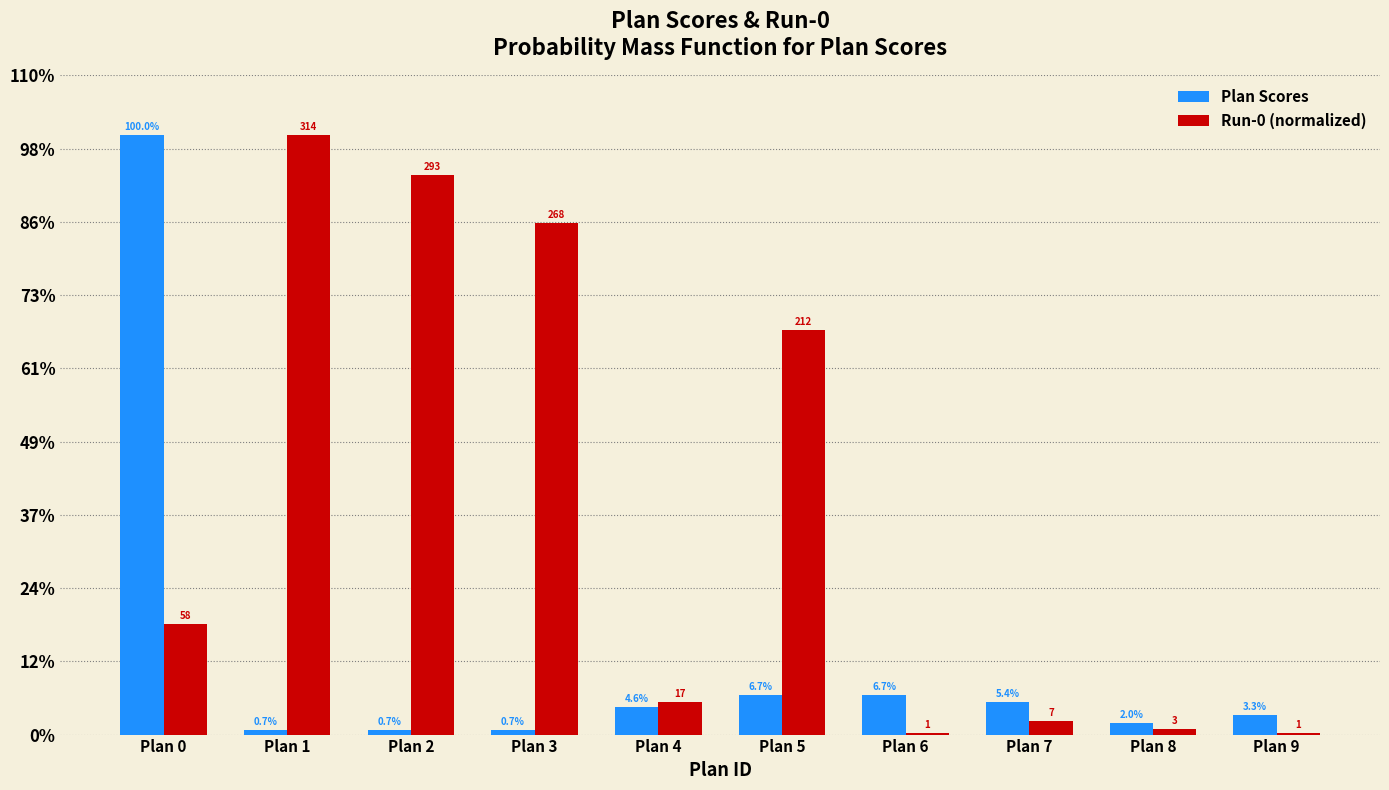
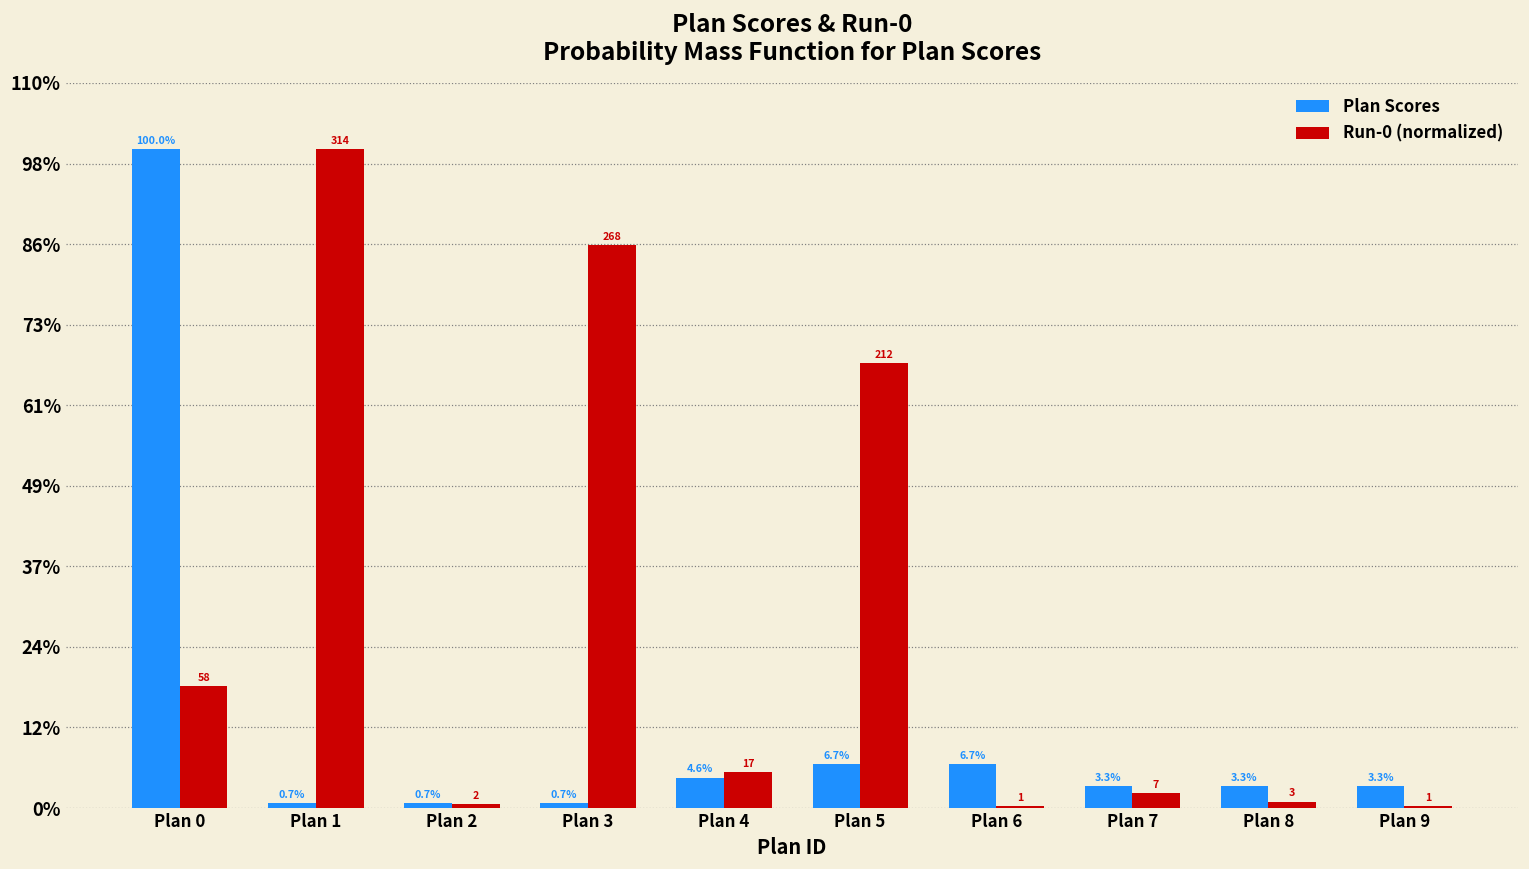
  {
    "Plan Scores": {
      "Plan 0": "100.0%",
      "Plan 1": "0.7%",
      "Plan 2": "0.7%",
      "Plan 3": "0.7%",
      "Plan 4": "4.6%",
      "Plan 5": "6.7%",
      "Plan 6": "6.7%",
-     "Plan 7": "5.4%",
-     "Plan 8": "2.0%",
+     "Plan 7": "3.3%",
+     "Plan 8": "3.3%",
      "Plan 9": "3.3%"
    },
    "Run-0 (normalized)": {
-     "Plan 2": "293"
+     "Plan 2": "2"
    }
  }
